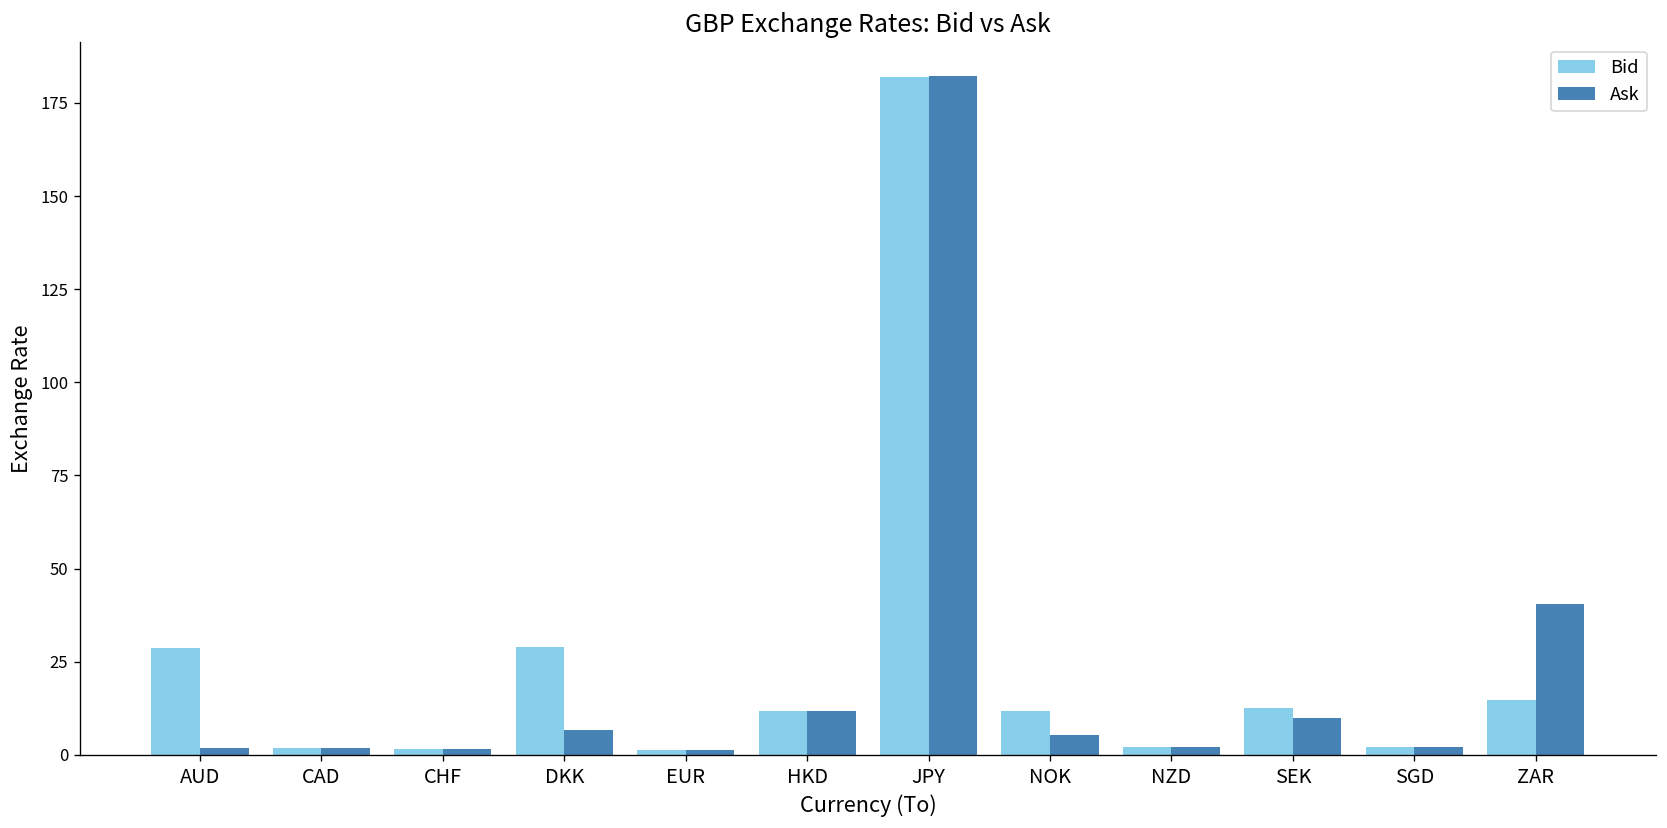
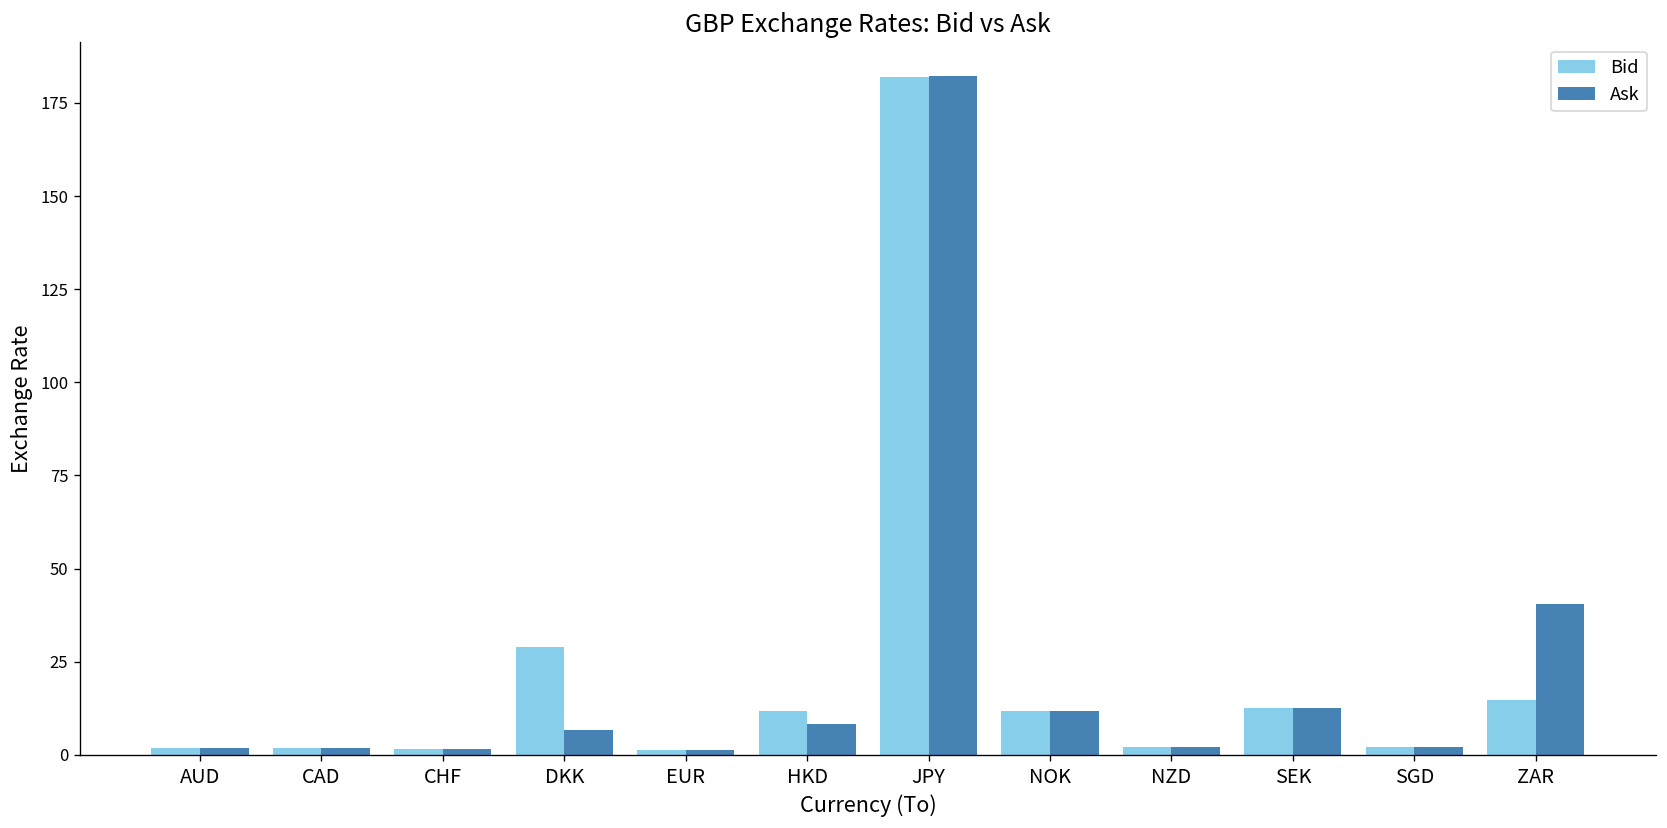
  {
    "Bid": {
-     "AUD": 29,
+     "AUD": 2,
      "CAD": 2,
      "CHF": 1,
      "DKK": 29,
      "EUR": 1,
      "HKD": 12,
      "JPY": 182,
      "NOK": 12,
      "NZD": 2,
      "SEK": 13,
      "SGD": 2,
      "ZAR": 15
    },
    "Ask": {
      "AUD": 2,
      "CAD": 2,
      "CHF": 1,
      "DKK": 7,
      "EUR": 1,
-     "HKD": 12,
+     "HKD": 8,
      "JPY": 182,
-     "NOK": 5,
+     "NOK": 12,
      "NZD": 2,
-     "SEK": 10,
+     "SEK": 13,
      "SGD": 2,
      "ZAR": 41
    }
  }
